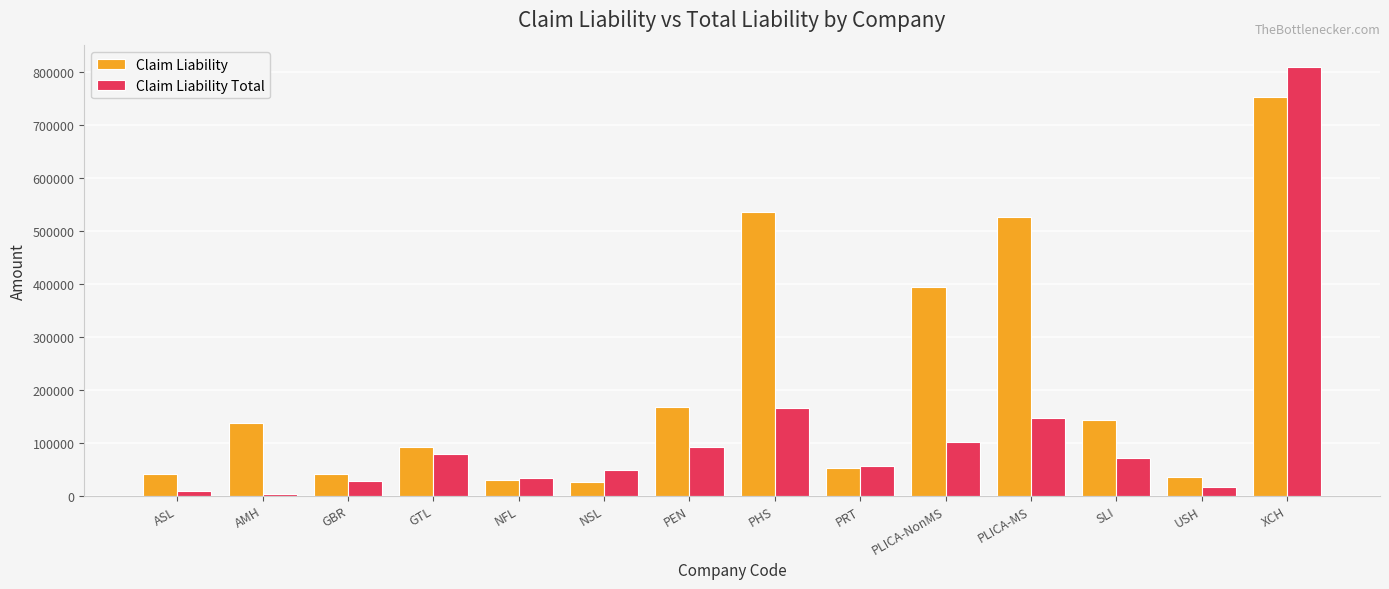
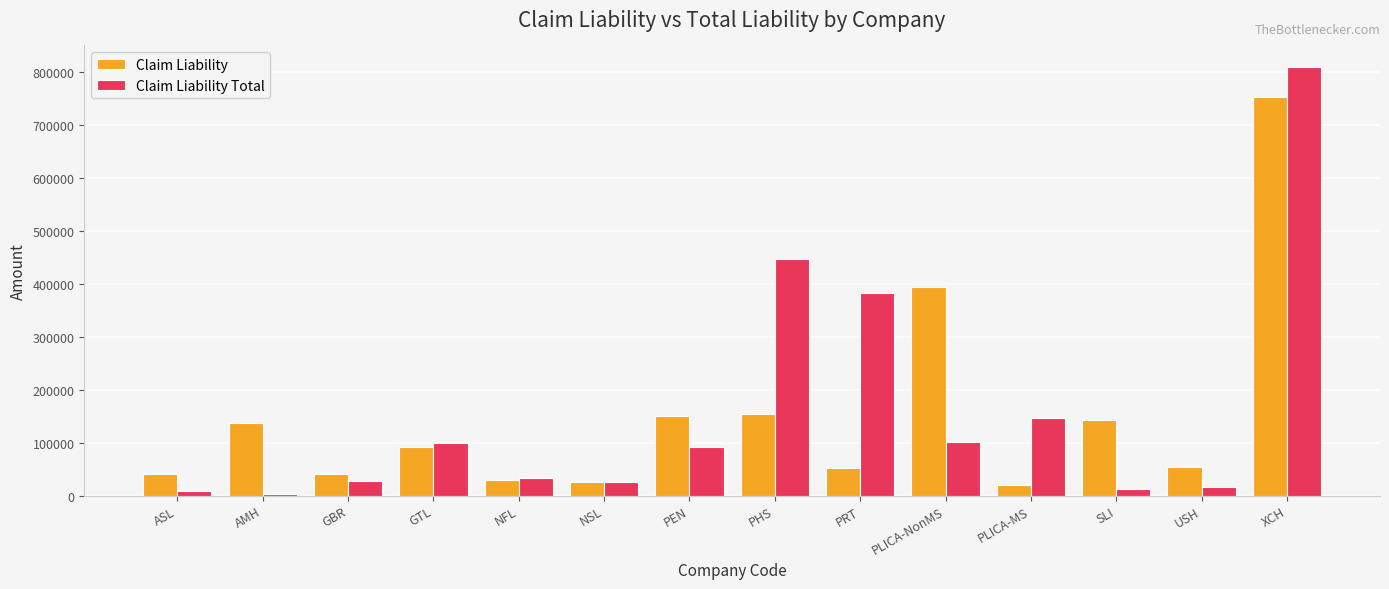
  {
    "Claim Liability": {
      "ASL": 40000,
      "AMH": 140000,
      "GBR": 40000,
      "GTL": 90000,
      "NFL": 30000,
      "NSL": 20000,
-     "PEN": 170000,
-     "PHS": 540000,
+     "PEN": 150000,
+     "PHS": 150000,
      "PRT": 50000,
      "PLICA-NonMS": 390000,
-     "PLICA-MS": 530000,
+     "PLICA-MS": 20000,
      "SLI": 140000,
-     "USH": 40000,
+     "USH": 50000,
      "XCH": 750000
    },
    "Claim Liability Total": {
      "ASL": 10000,
      "GBR": 30000,
-     "GTL": 80000,
+     "GTL": 100000,
      "NFL": 30000,
-     "NSL": 50000,
+     "NSL": 30000,
      "PEN": 90000,
-     "PHS": 170000,
-     "PRT": 60000,
+     "PHS": 450000,
+     "PRT": 380000,
      "PLICA-NonMS": 100000,
      "PLICA-MS": 150000,
-     "SLI": 70000,
+     "SLI": 10000,
      "USH": 20000,
      "XCH": 810000
    }
  }
